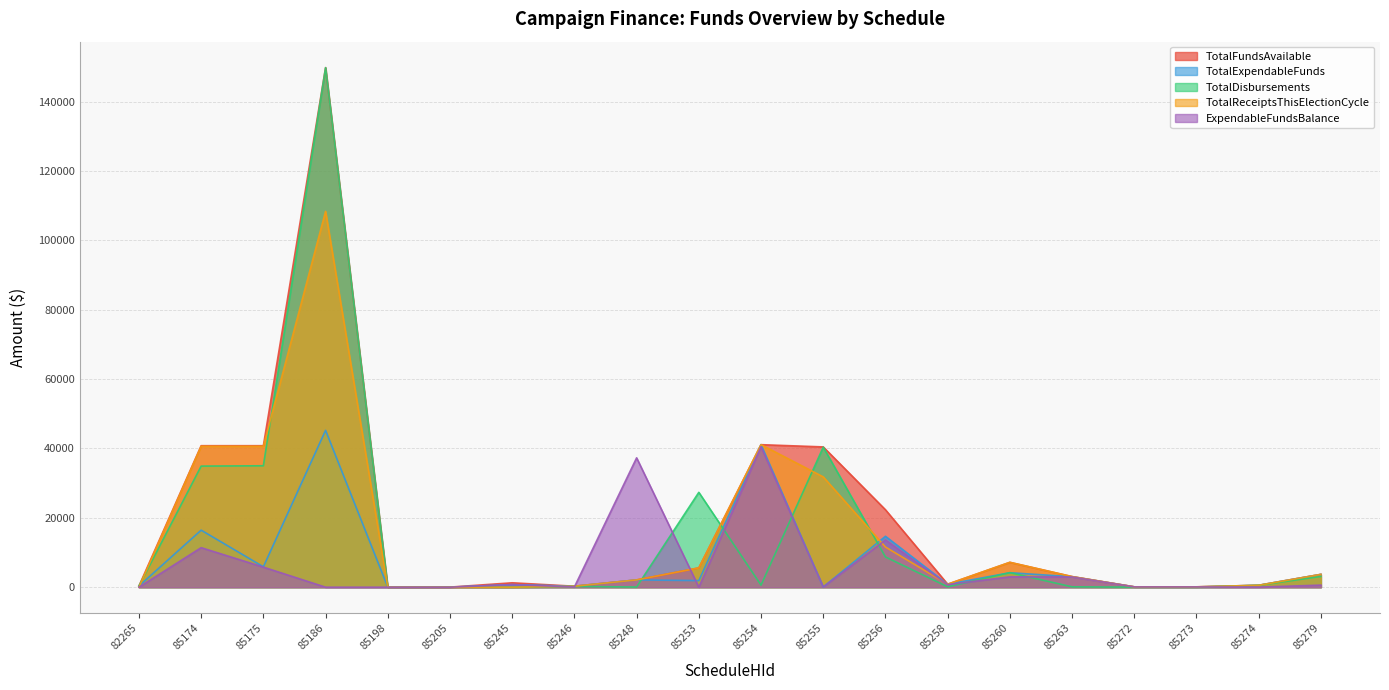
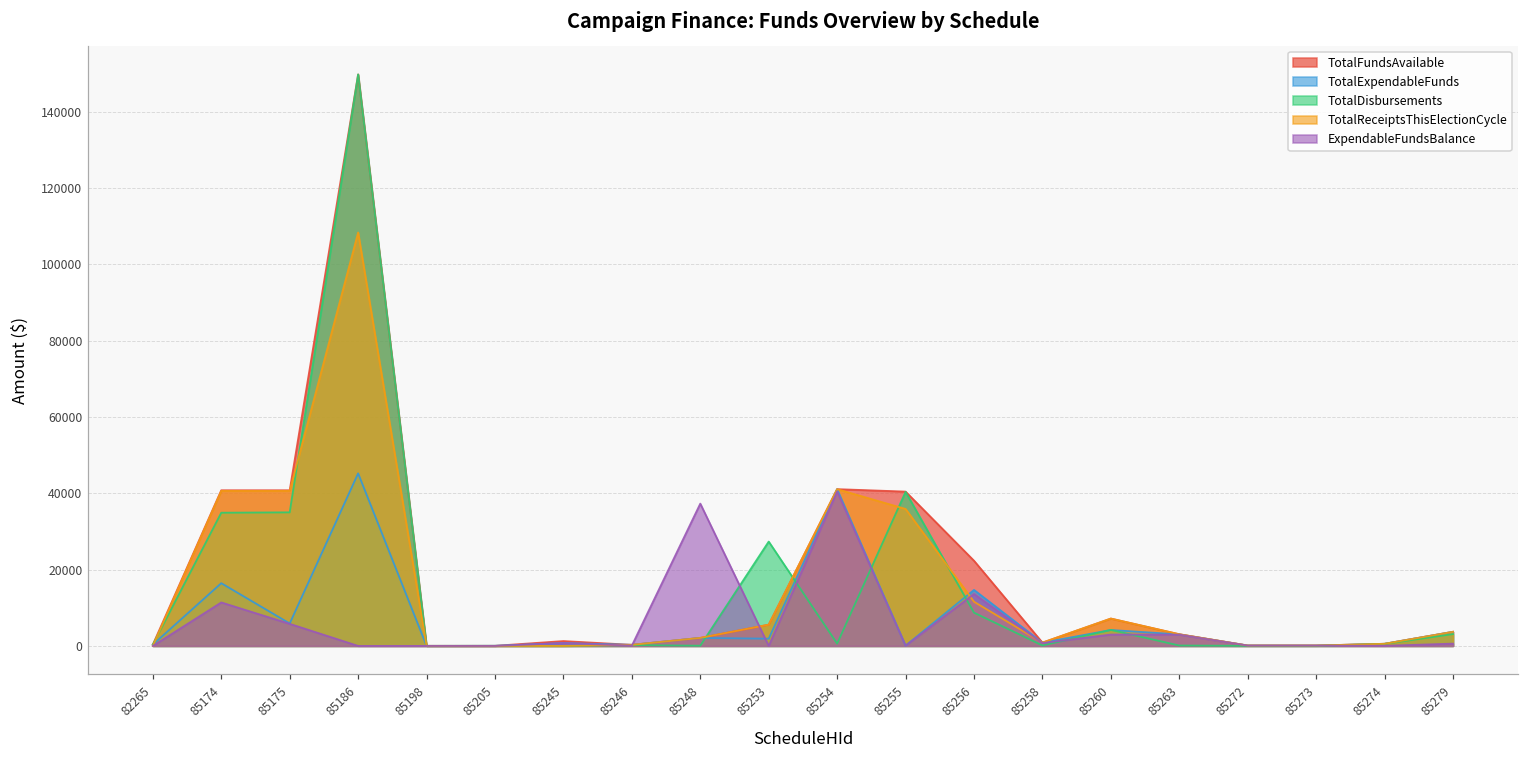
  {
    "TotalFundsAvailable": {
      "85256": 22000
    },
    "TotalExpendableFunds": {
      "85174": 16000,
      "85186": 45000,
      "85253": 2000,
      "85256": 15000
    },
    "TotalDisbursements": {
      "85174": 35000,
      "85175": 35000,
      "85248": 0,
      "85253": 27000,
      "85254": 1000,
      "85256": 9000,
      "85263": 0
    },
    "TotalReceiptsThisElectionCycle": {
      "85186": 108000,
-     "85255": 32000,
+     "85255": 36000,
      "85256": 12000
    },
    "ExpendableFundsBalance": {
      "85174": 11000,
      "85186": 0,
      "85248": 37000,
      "85253": 0,
      "85256": 14000,
      "85260": 3000,
      "85279": 1000
    }
  }
